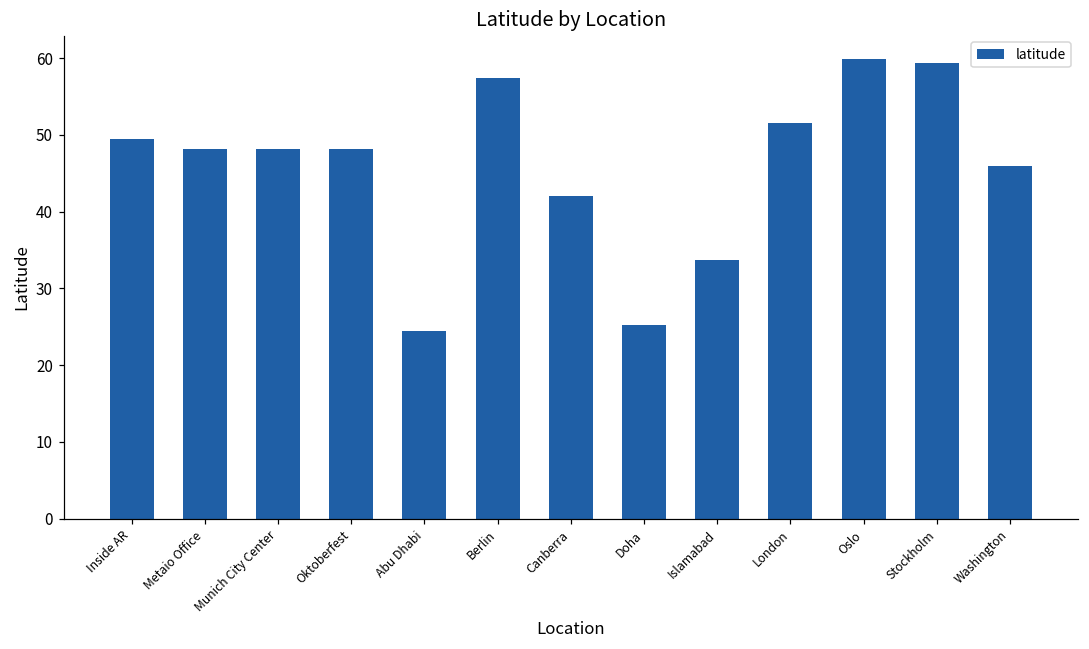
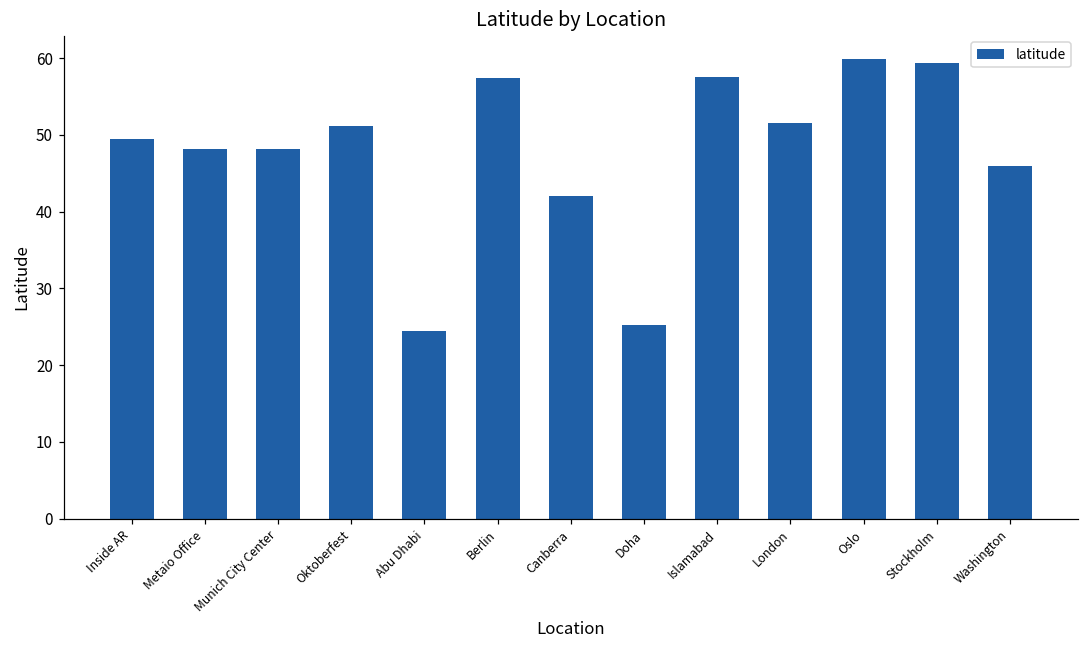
  {
    "Inside AR": 49,
    "Metaio Office": 48,
    "Munich City Center": 48,
-   "Oktoberfest": 48,
+   "Oktoberfest": 51,
    "Abu Dhabi": 24,
    "Berlin": 57,
    "Canberra": 42,
    "Doha": 25,
-   "Islamabad": 34,
+   "Islamabad": 58,
    "London": 52,
    "Oslo": 60,
    "Stockholm": 59,
    "Washington": 46
  }
